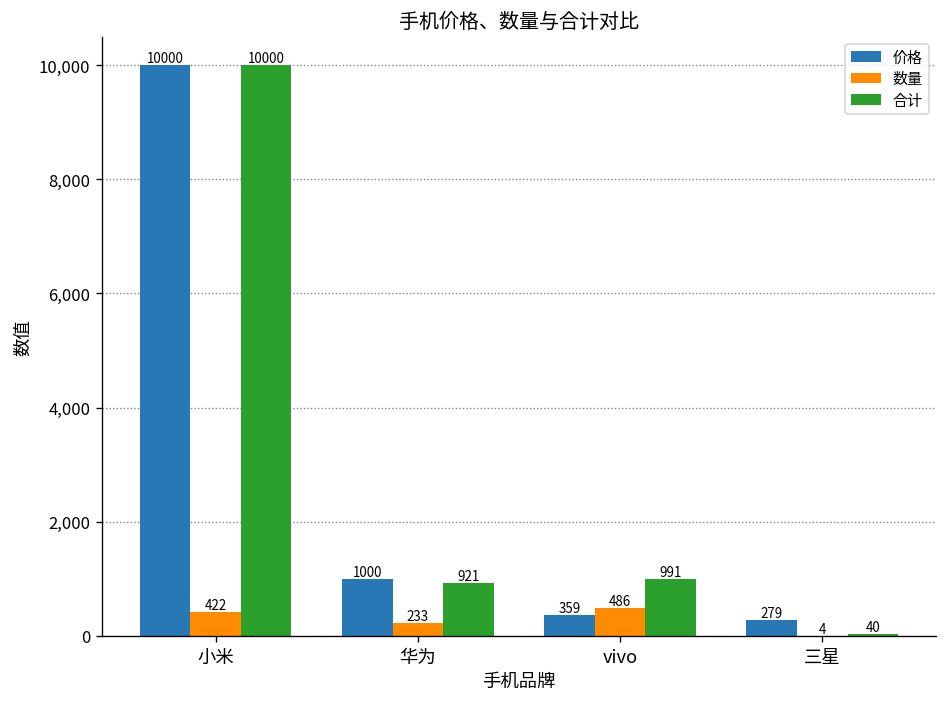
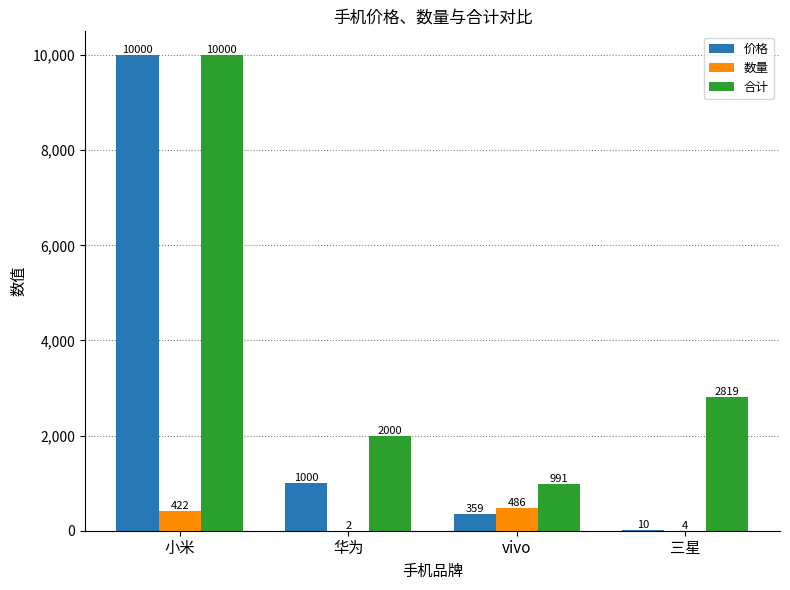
  {
    "价格": {
      "小米": 10000,
      "华为": 1000,
      "vivo": 359,
-     "三星": 279
+     "三星": 10
    },
    "数量": {
      "小米": 422,
-     "华为": 233,
+     "华为": 2,
      "vivo": 486,
      "三星": 4
    },
    "合计": {
      "小米": 10000,
-     "华为": 921,
+     "华为": 2000,
      "vivo": 991,
-     "三星": 40
+     "三星": 2819
    }
  }
